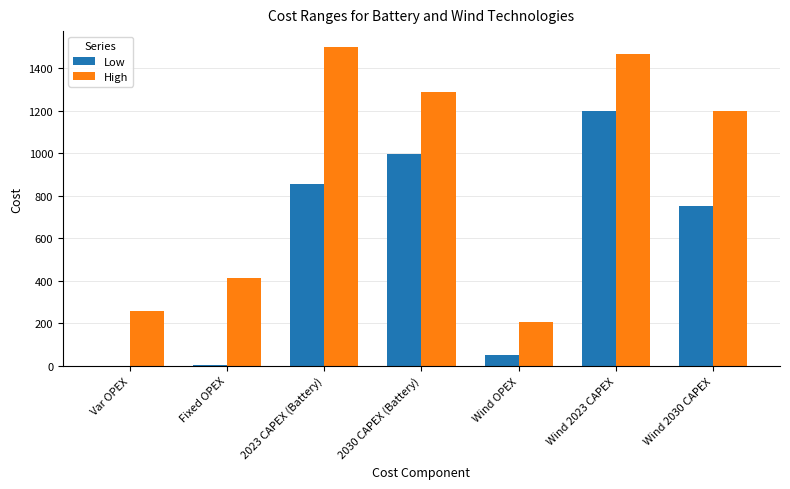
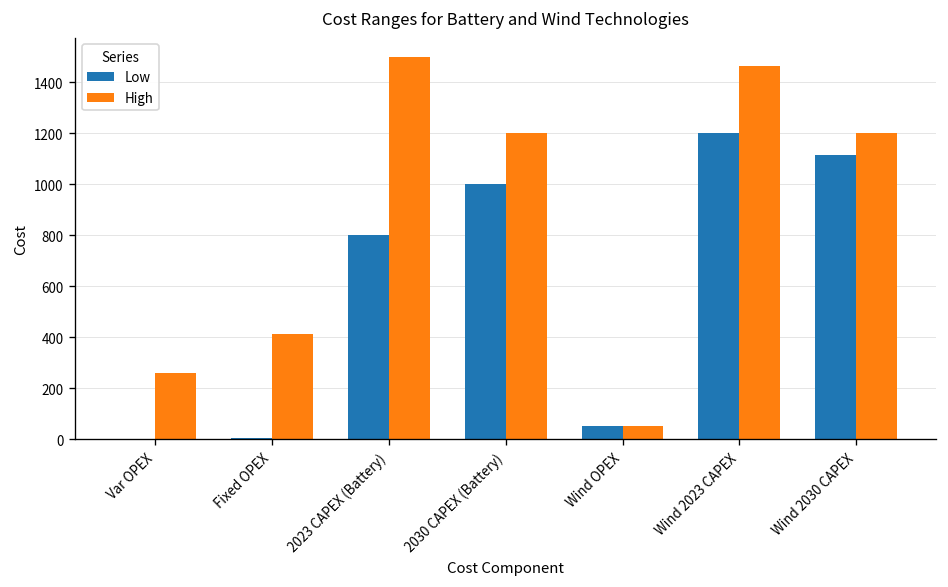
  {
    "Low": {
      "Var OPEX": 0,
-     "2023 CAPEX (Battery)": 860,
+     "2023 CAPEX (Battery)": 800,
      "2030 CAPEX (Battery)": 1000,
      "Wind OPEX": 50,
      "Wind 2023 CAPEX": 1200,
-     "Wind 2030 CAPEX": 750
+     "Wind 2030 CAPEX": 1120
    },
    "High": {
      "Var OPEX": 260,
      "Fixed OPEX": 410,
      "2023 CAPEX (Battery)": 1500,
-     "2030 CAPEX (Battery)": 1290,
-     "Wind OPEX": 210,
+     "2030 CAPEX (Battery)": 1200,
+     "Wind OPEX": 50,
      "Wind 2023 CAPEX": 1470,
      "Wind 2030 CAPEX": 1200
    }
  }
